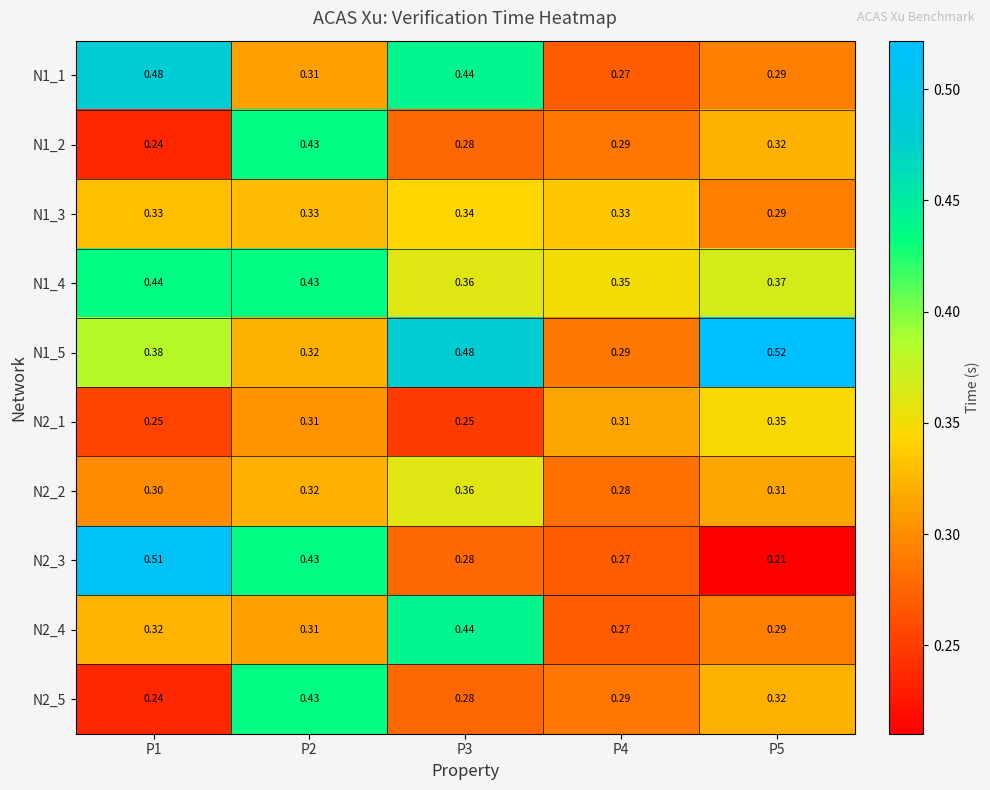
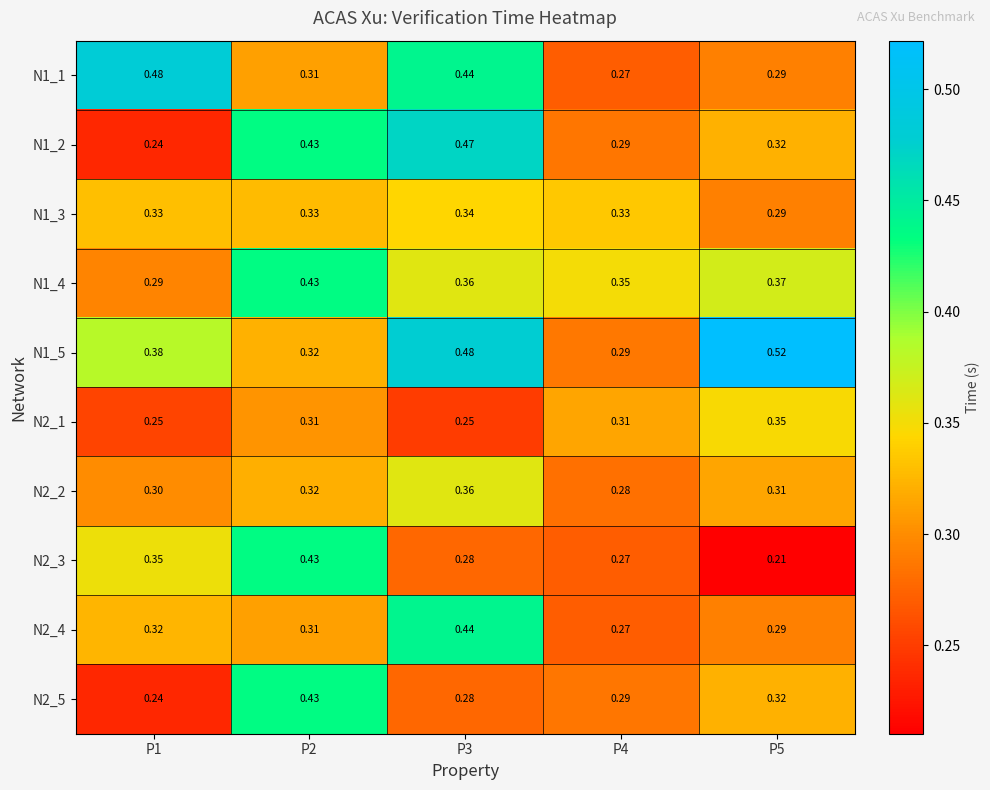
  {
    "N1_1": {
      "P1": 0.48,
      "P2": 0.31,
      "P3": 0.44,
      "P4": 0.27,
      "P5": 0.29
    },
    "N1_2": {
      "P1": 0.24,
      "P2": 0.43,
-     "P3": 0.28,
+     "P3": 0.47,
      "P4": 0.29,
      "P5": 0.32
    },
    "N1_3": {
      "P1": 0.33,
      "P2": 0.33,
      "P3": 0.34,
      "P4": 0.33,
      "P5": 0.29
    },
    "N1_4": {
-     "P1": 0.44,
+     "P1": 0.29,
      "P2": 0.43,
      "P3": 0.36,
      "P4": 0.35,
      "P5": 0.37
    },
    "N1_5": {
      "P1": 0.38,
      "P2": 0.32,
      "P3": 0.48,
      "P4": 0.29,
      "P5": 0.52
    },
    "N2_1": {
      "P1": 0.25,
      "P2": 0.31,
      "P3": 0.25,
      "P4": 0.31,
      "P5": 0.35
    },
    "N2_2": {
      "P1": 0.30,
      "P2": 0.32,
      "P3": 0.36,
      "P4": 0.28,
      "P5": 0.31
    },
    "N2_3": {
-     "P1": 0.51,
+     "P1": 0.35,
      "P2": 0.43,
      "P3": 0.28,
      "P4": 0.27,
      "P5": 0.21
    },
    "N2_4": {
      "P1": 0.32,
      "P2": 0.31,
      "P3": 0.44,
      "P4": 0.27,
      "P5": 0.29
    },
    "N2_5": {
      "P1": 0.24,
      "P2": 0.43,
      "P3": 0.28,
      "P4": 0.29,
      "P5": 0.32
    }
  }
